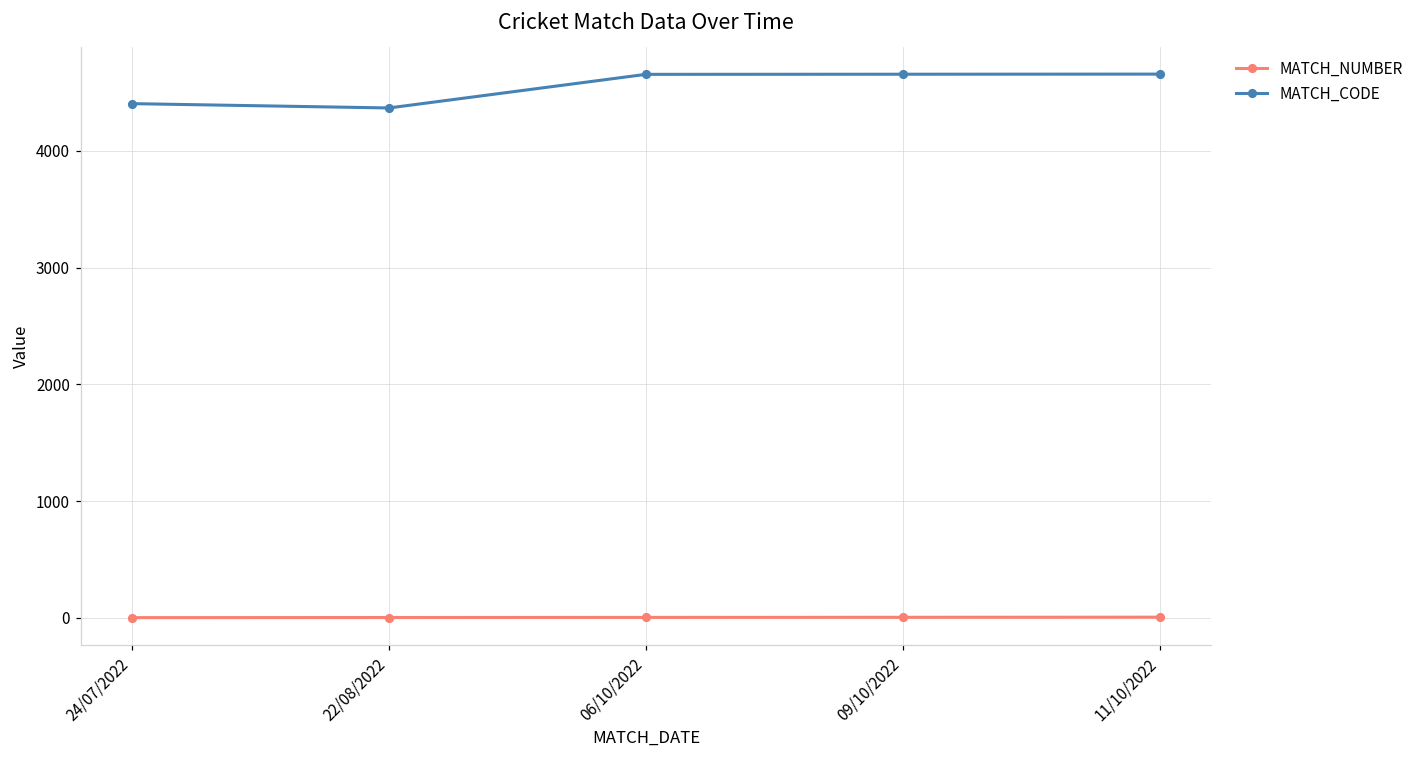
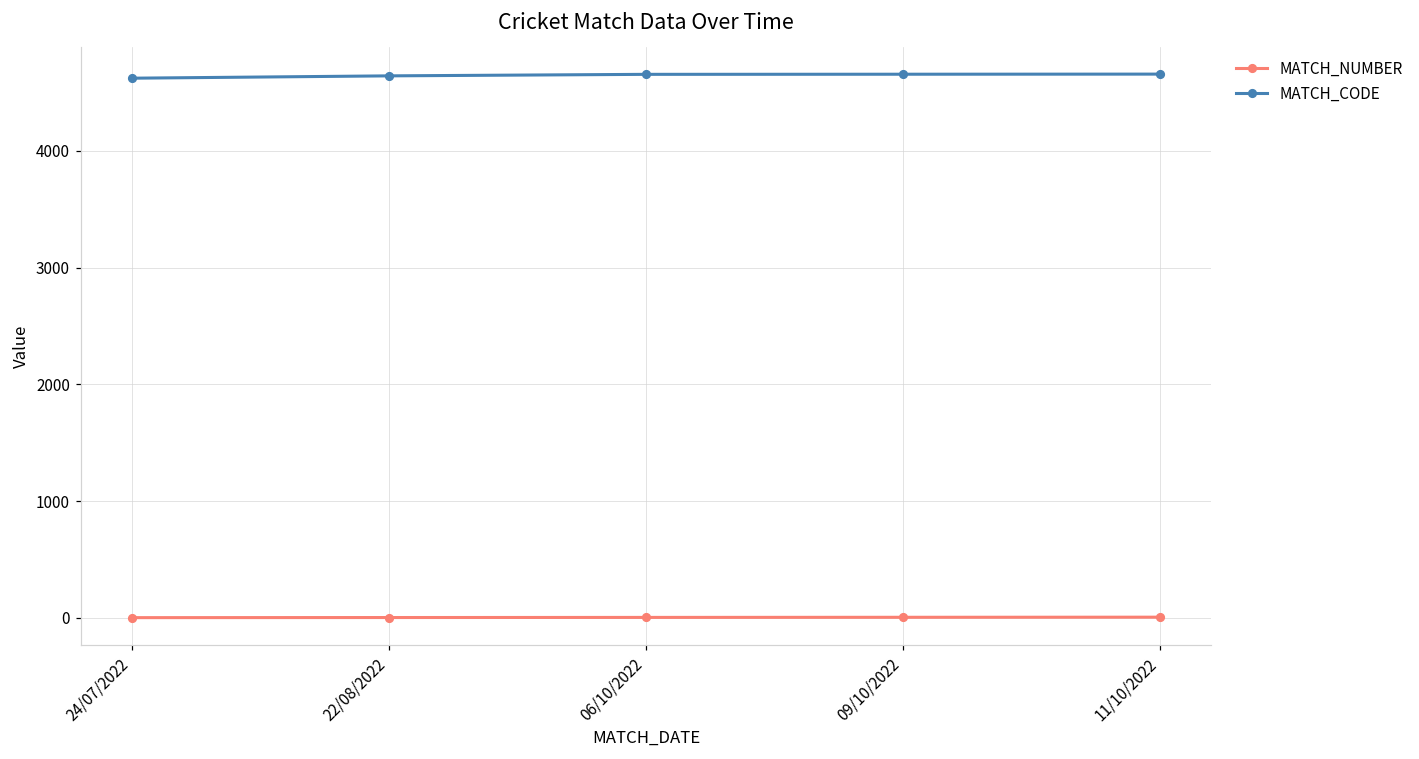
  {
    "MATCH_NUMBER": {
      "24/07/2022": 0,
      "22/08/2022": 0,
      "06/10/2022": 0,
      "09/10/2022": 0,
      "11/10/2022": 10
    },
    "MATCH_CODE": {
-     "24/07/2022": 4410,
-     "22/08/2022": 4370,
+     "24/07/2022": 4620,
+     "22/08/2022": 4640,
      "06/10/2022": 4660,
      "09/10/2022": 4660,
      "11/10/2022": 4660
    }
  }
